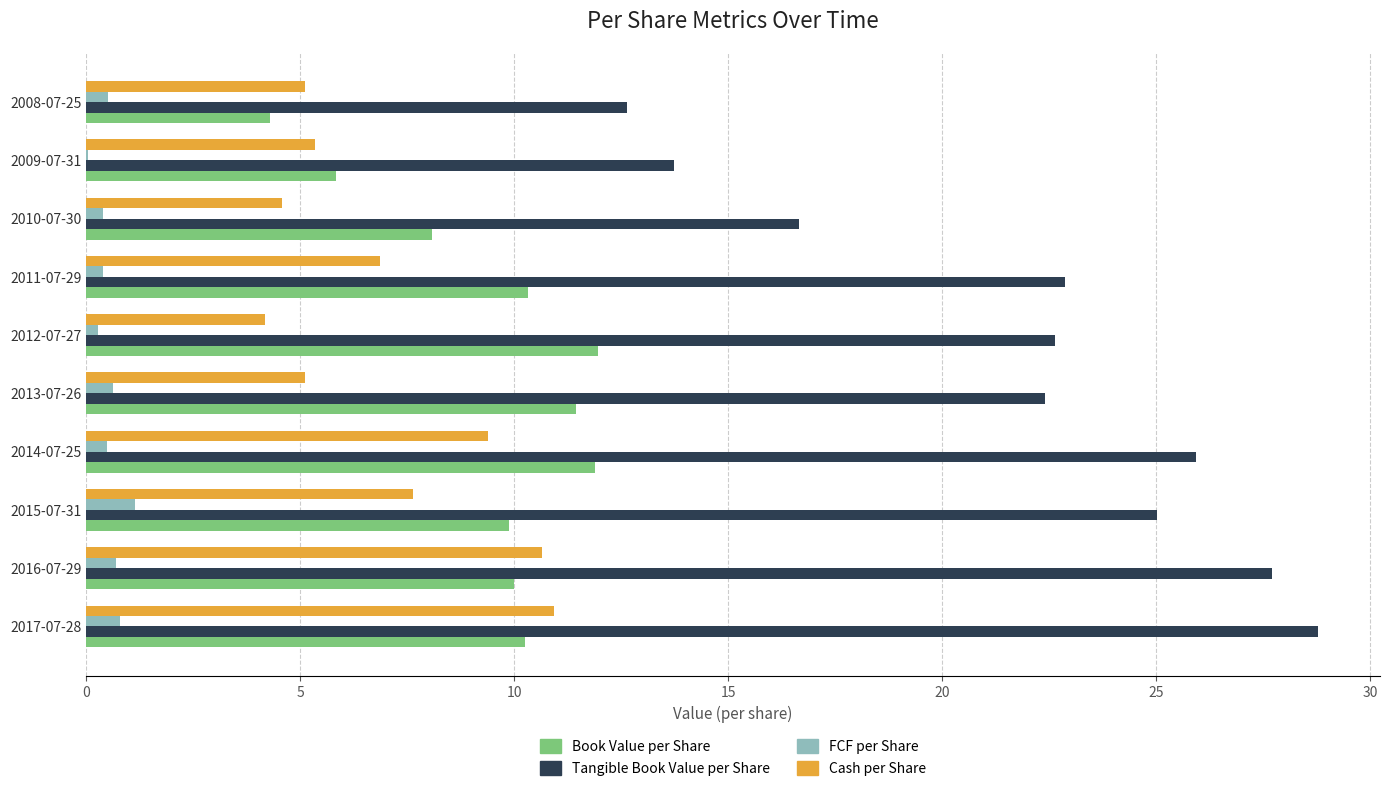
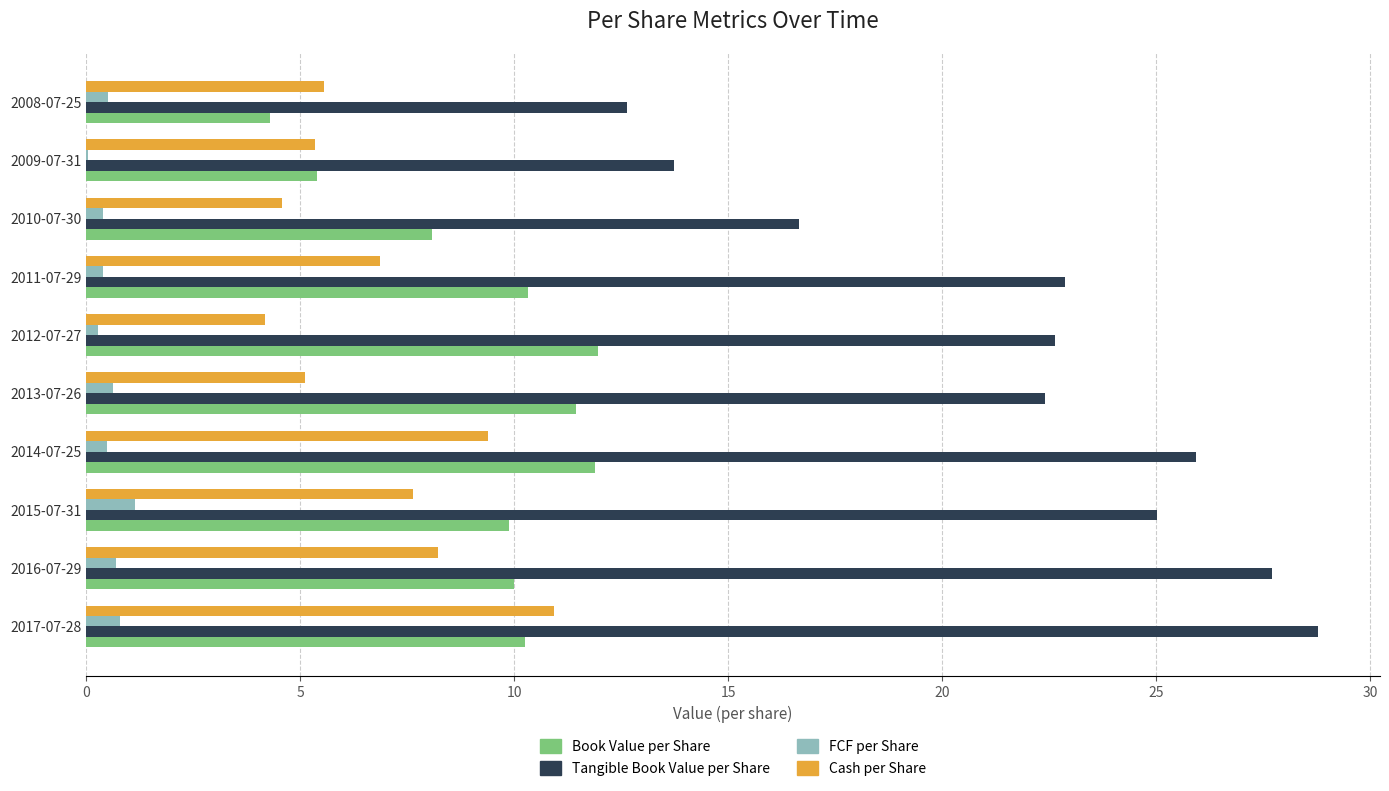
  {
    "Book Value per Share": {
      "2008-07-25": 4.3,
-     "2009-07-31": 5.8,
+     "2009-07-31": 5.4,
      "2010-07-30": 8.1,
      "2011-07-29": 10.3,
      "2012-07-27": 12.0,
      "2013-07-26": 11.5,
      "2014-07-25": 11.9,
      "2015-07-31": 9.9,
      "2016-07-29": 10.0,
      "2017-07-28": 10.3
    },
    "Tangible Book Value per Share": {
      "2008-07-25": 12.6,
      "2009-07-31": 13.7,
      "2010-07-30": 16.6,
      "2011-07-29": 22.9,
      "2012-07-27": 22.6,
      "2013-07-26": 22.4,
      "2014-07-25": 25.9,
      "2015-07-31": 25.0,
      "2016-07-29": 27.7,
      "2017-07-28": 28.8
    },
    "FCF per Share": {
      "2008-07-25": 0.5,
      "2010-07-30": 0.4,
      "2011-07-29": 0.4,
      "2012-07-27": 0.3,
      "2013-07-26": 0.6,
      "2014-07-25": 0.5,
      "2015-07-31": 1.1,
      "2016-07-29": 0.7,
      "2017-07-28": 0.8
    },
    "Cash per Share": {
-     "2008-07-25": 5.1,
+     "2008-07-25": 5.6,
      "2009-07-31": 5.3,
      "2010-07-30": 4.6,
      "2011-07-29": 6.9,
      "2012-07-27": 4.2,
      "2013-07-26": 5.1,
      "2014-07-25": 9.4,
      "2015-07-31": 7.6,
-     "2016-07-29": 10.6,
+     "2016-07-29": 8.2,
      "2017-07-28": 10.9
    }
  }
